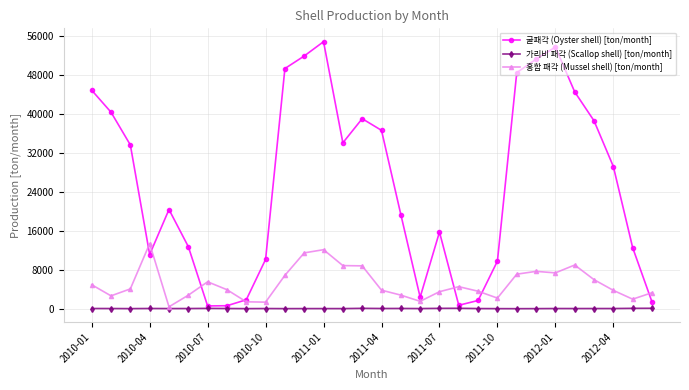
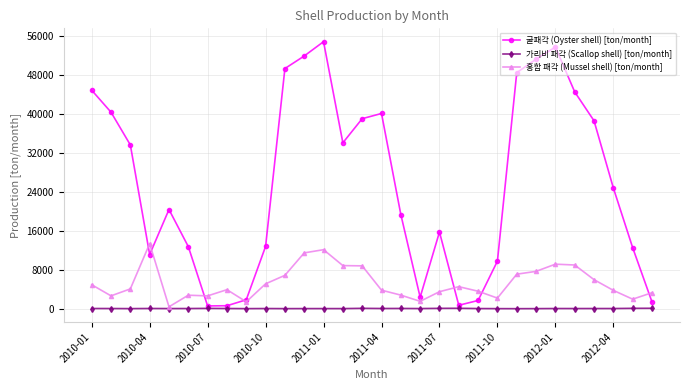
  {
    "굴패각 (Oyster shell) [ton/month]": {
      "2010-01": 45000,
      "2010-04": 11000,
-     "2010-10": 10000,
+     "2010-10": 13000,
      "2011-01": 55000,
-     "2011-04": 37000,
+     "2011-04": 40000,
      "2011-07": 16000,
      "2011-10": 10000,
-     "2012-04": 29000
+     "2012-04": 25000
    },
    "가리비 패각 (Scallop shell) [ton/month]": {
      "2010-01": 0,
      "2010-04": 0,
      "2010-10": 0,
      "2011-01": 0,
      "2011-04": 0,
      "2011-07": 0,
      "2011-10": 0,
      "2012-01": 0,
      "2012-04": 0
    },
    "홍합 패각 (Mussel shell) [ton/month]": {
      "2010-01": 5000,
      "2010-04": 13000,
-     "2010-07": 6000,
-     "2010-10": 1000,
+     "2010-07": 3000,
+     "2010-10": 5000,
      "2011-01": 12000,
      "2011-04": 4000,
      "2011-07": 3000,
      "2011-10": 2000,
-     "2012-01": 7000,
+     "2012-01": 9000,
      "2012-04": 4000
    }
  }
